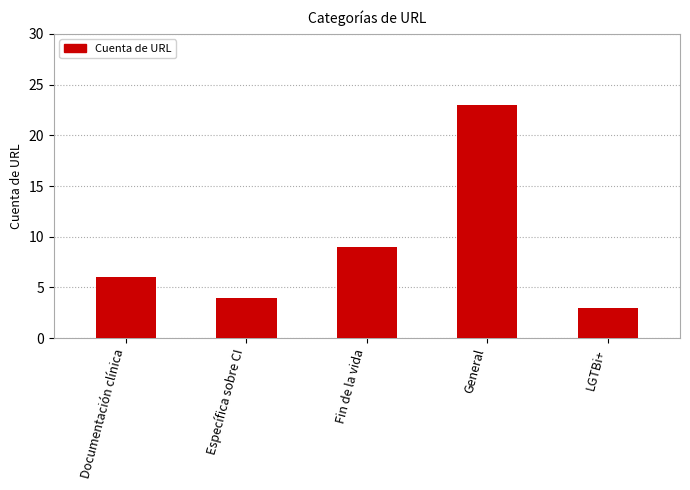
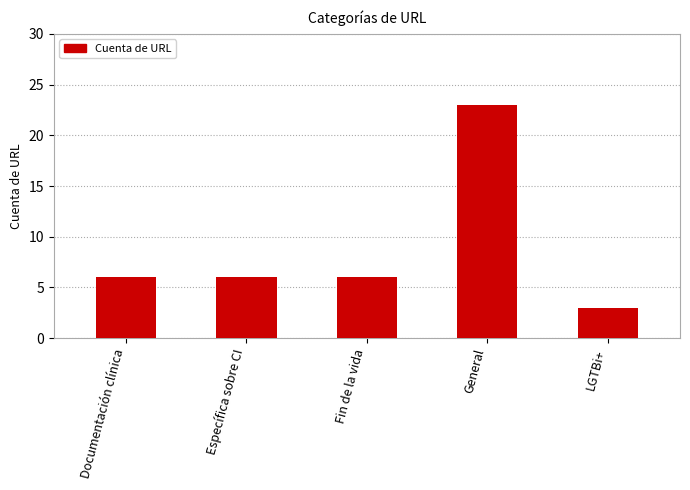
  {
    "Documentación clínica": 6,
-   "Específica sobre CI": 4,
-   "Fin de la vida": 9,
+   "Específica sobre CI": 6,
+   "Fin de la vida": 6,
    "General": 23,
    "LGTBi+": 3
  }
